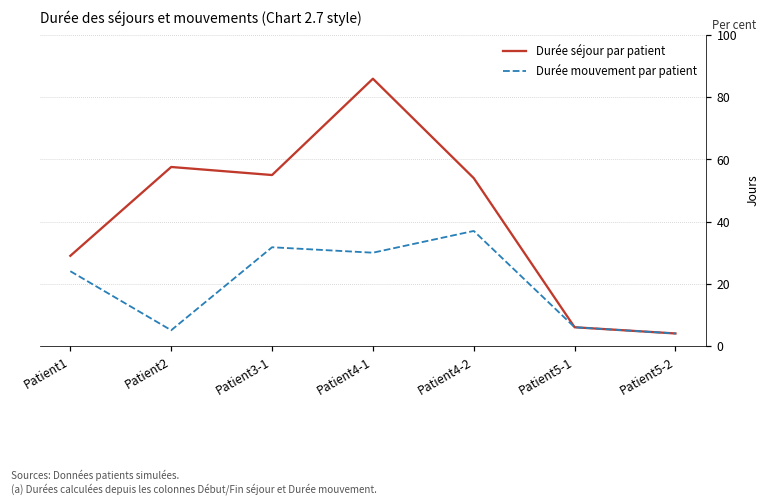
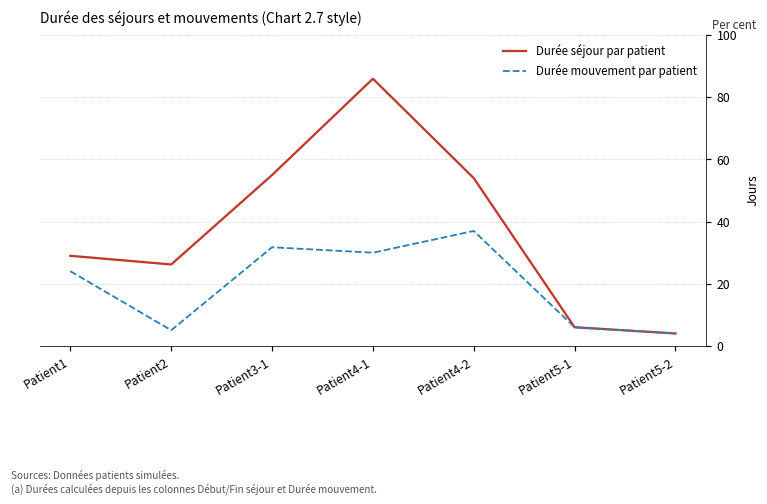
  {
    "Durée séjour par patient": {
      "Patient1": 29,
-     "Patient2": 58,
+     "Patient2": 26,
      "Patient3-1": 55,
      "Patient4-1": 86,
      "Patient4-2": 54
    },
    "Durée mouvement par patient": {
      "Patient1": 24,
      "Patient2": 5,
      "Patient3-1": 32,
      "Patient4-1": 30,
      "Patient4-2": 37
    }
  }
